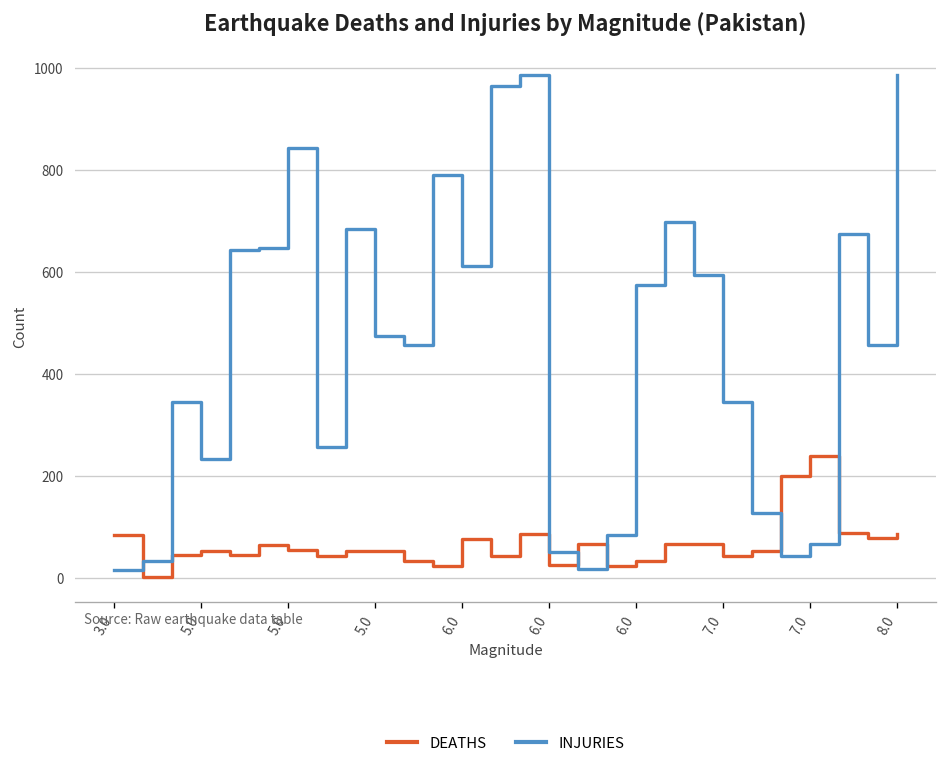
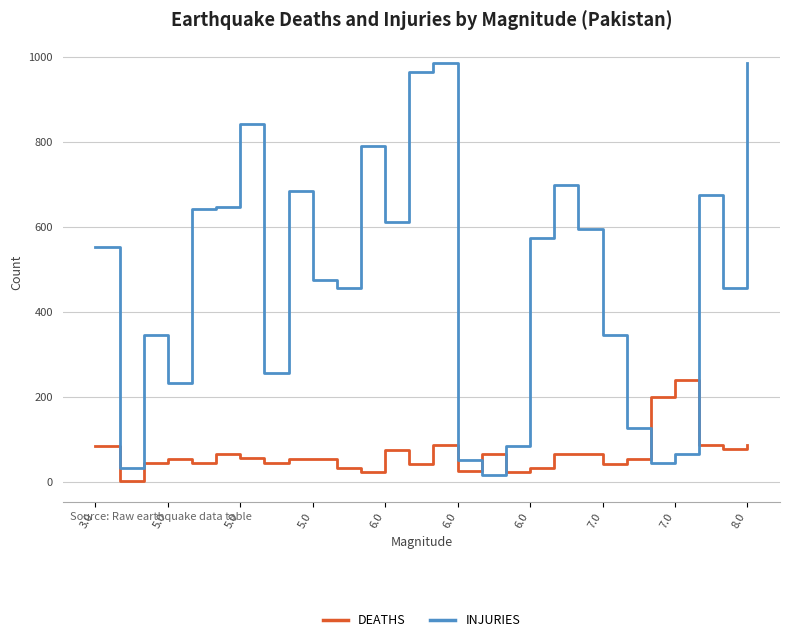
  {
    "DEATHS": {
      "3.0": 90,
      "8.0": 90
    },
    "INJURIES": {
-     "3.0": 20,
+     "3.0": 550,
      "8.0": 990
    }
  }
